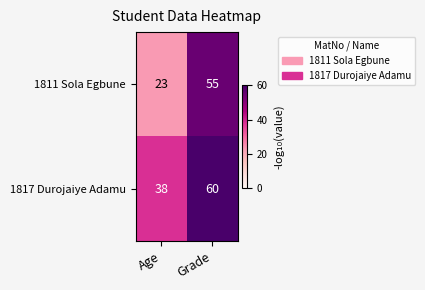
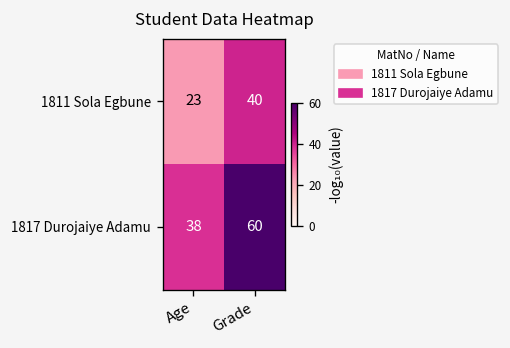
  {
    "1811 Sola Egbune": {
      "Age": 23,
-     "Grade": 55
+     "Grade": 40
    },
    "1817 Durojaiye Adamu": {
      "Age": 38,
      "Grade": 60
    }
  }
